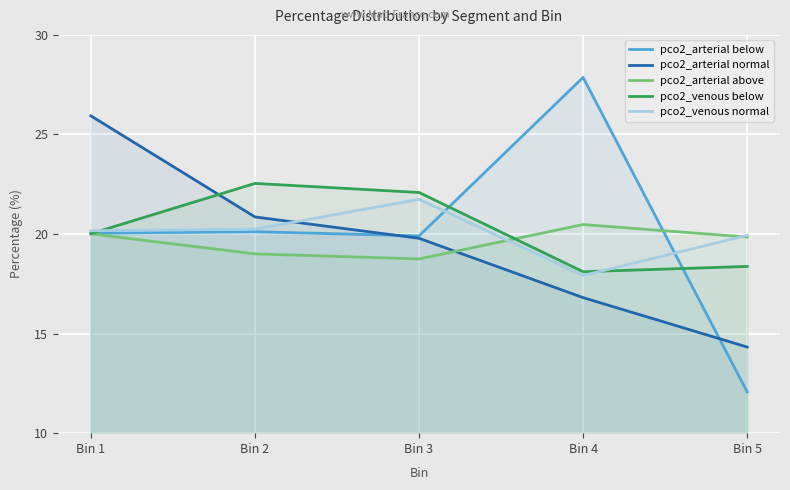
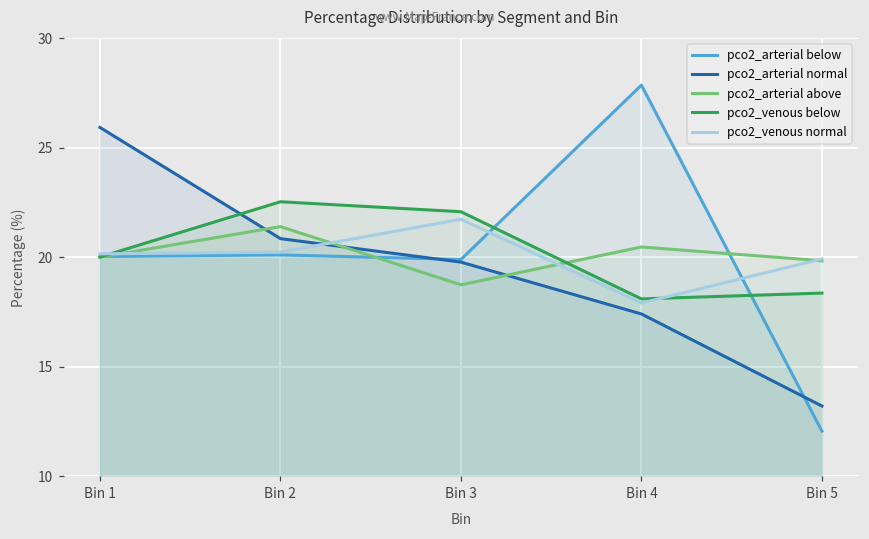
  {
    "pco2_arterial below": {
      "Bin 4": 27.9,
      "Bin 5": 12.1
    },
    "pco2_arterial normal": {
      "Bin 1": 25.9,
      "Bin 2": 20.9,
-     "Bin 4": 16.8,
-     "Bin 5": 14.3
+     "Bin 4": 17.4,
+     "Bin 5": 13.2
    },
    "pco2_arterial above": {
-     "Bin 2": 19.0,
+     "Bin 2": 21.4,
      "Bin 3": 18.8,
      "Bin 4": 20.5
    },
    "pco2_venous below": {
      "Bin 2": 22.5,
      "Bin 3": 22.1,
      "Bin 4": 18.1,
      "Bin 5": 18.4
    },
    "pco2_venous normal": {
      "Bin 3": 21.7,
      "Bin 4": 17.9
    }
  }
